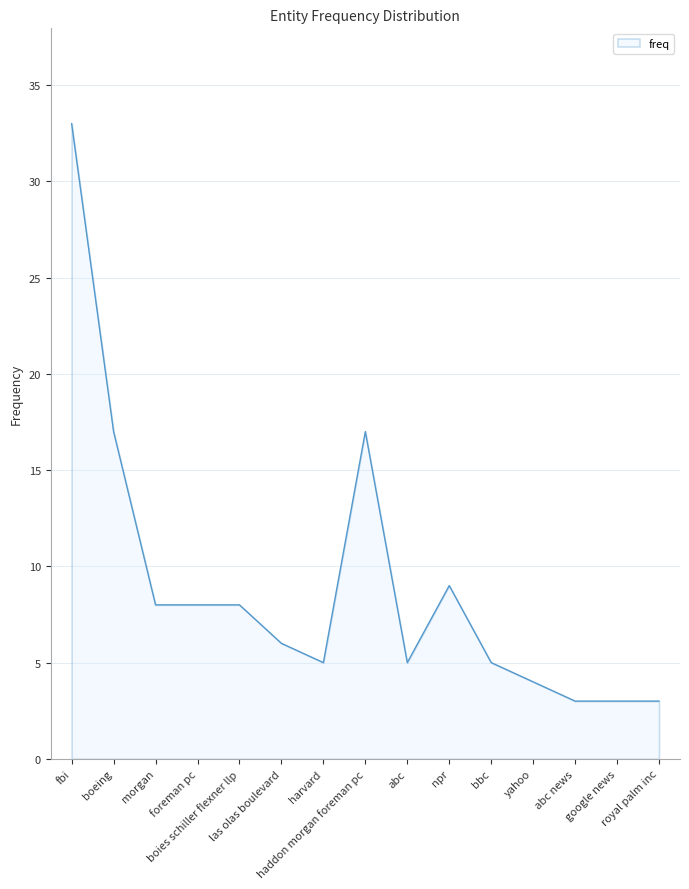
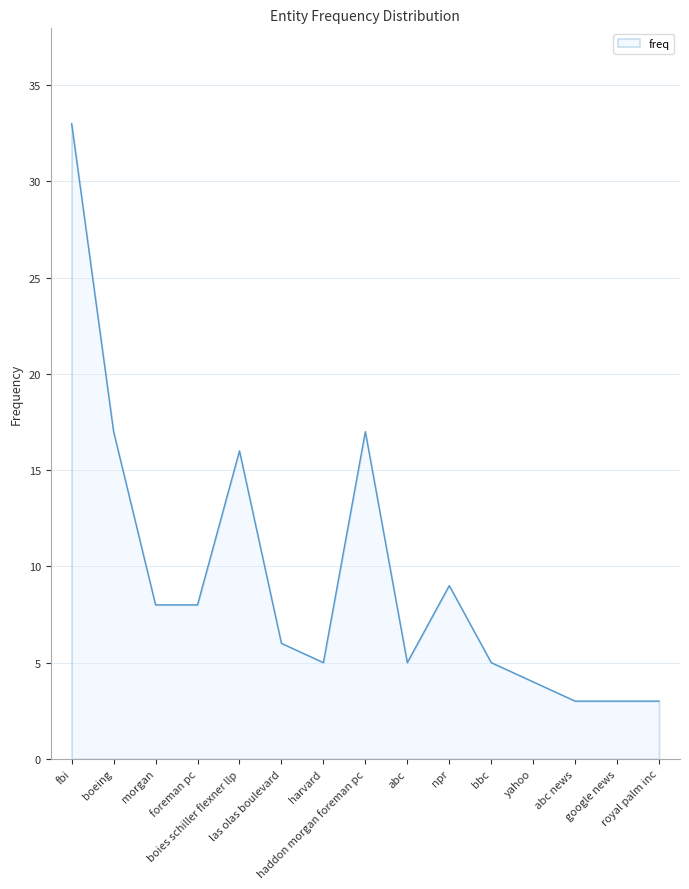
  {
    "fbi": 33,
    "boeing": 17,
    "morgan": 8,
    "foreman pc": 8,
-   "boies schiller flexner llp": 8,
+   "boies schiller flexner llp": 16,
    "las olas boulevard": 6,
    "harvard": 5,
    "haddon morgan foreman pc": 17,
    "abc": 5,
    "npr": 9,
    "bbc": 5,
    "yahoo": 4,
    "abc news": 3,
    "google news": 3,
    "royal palm inc": 3
  }
